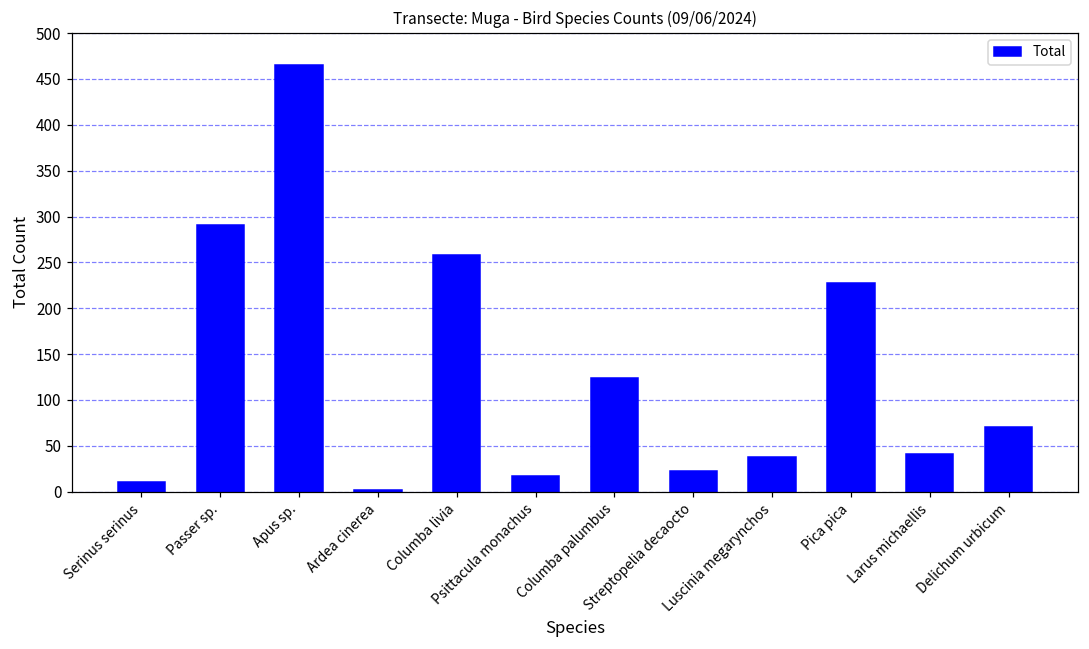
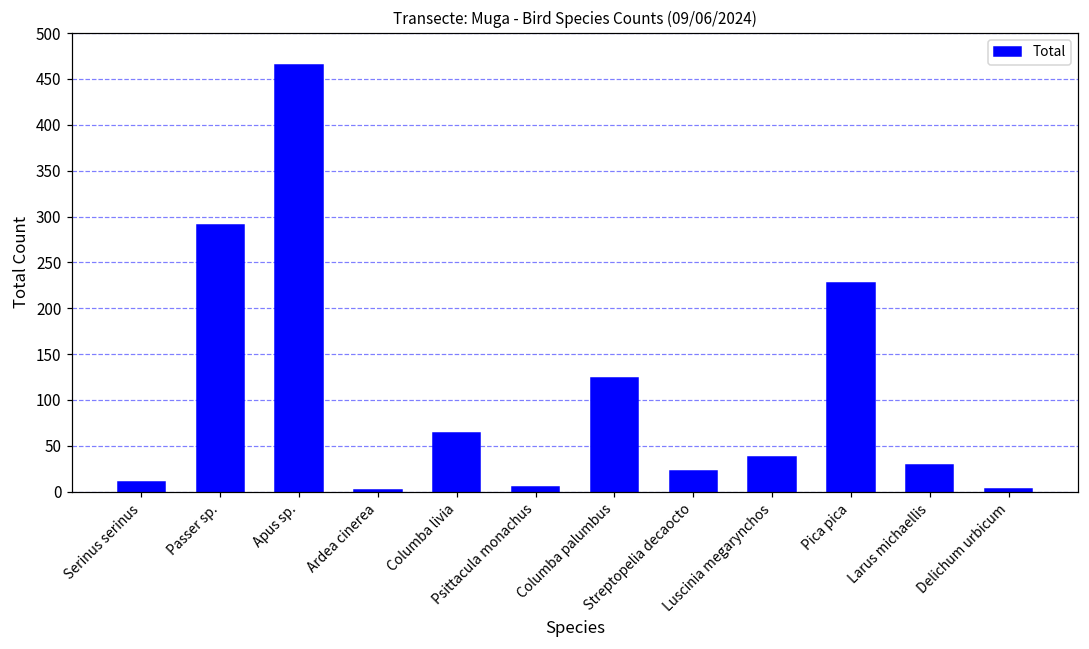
  {
    "Serinus serinus": 10,
    "Passer sp.": 290,
    "Apus sp.": 470,
-   "Columba livia": 260,
-   "Psittacula monachus": 20,
+   "Columba livia": 60,
+   "Psittacula monachus": 10,
    "Columba palumbus": 120,
    "Streptopelia decaocto": 20,
    "Luscinia megarynchos": 40,
    "Pica pica": 230,
-   "Larus michaellis": 40,
-   "Delichum urbicum": 70
+   "Larus michaellis": 30,
+   "Delichum urbicum": 0
  }
